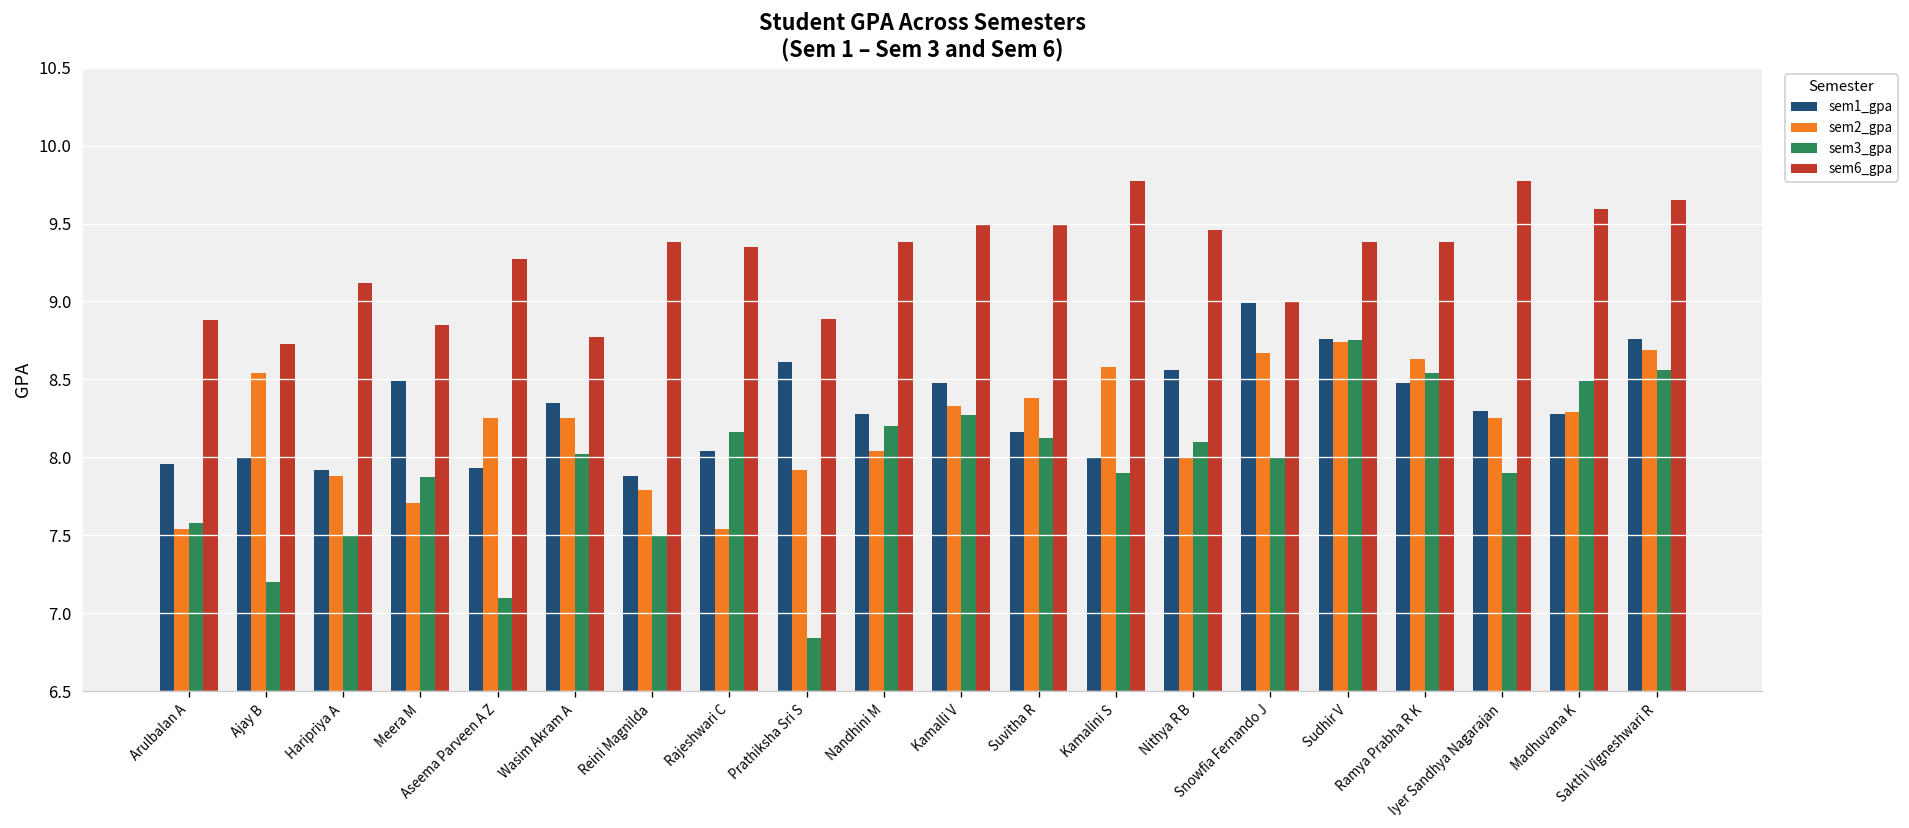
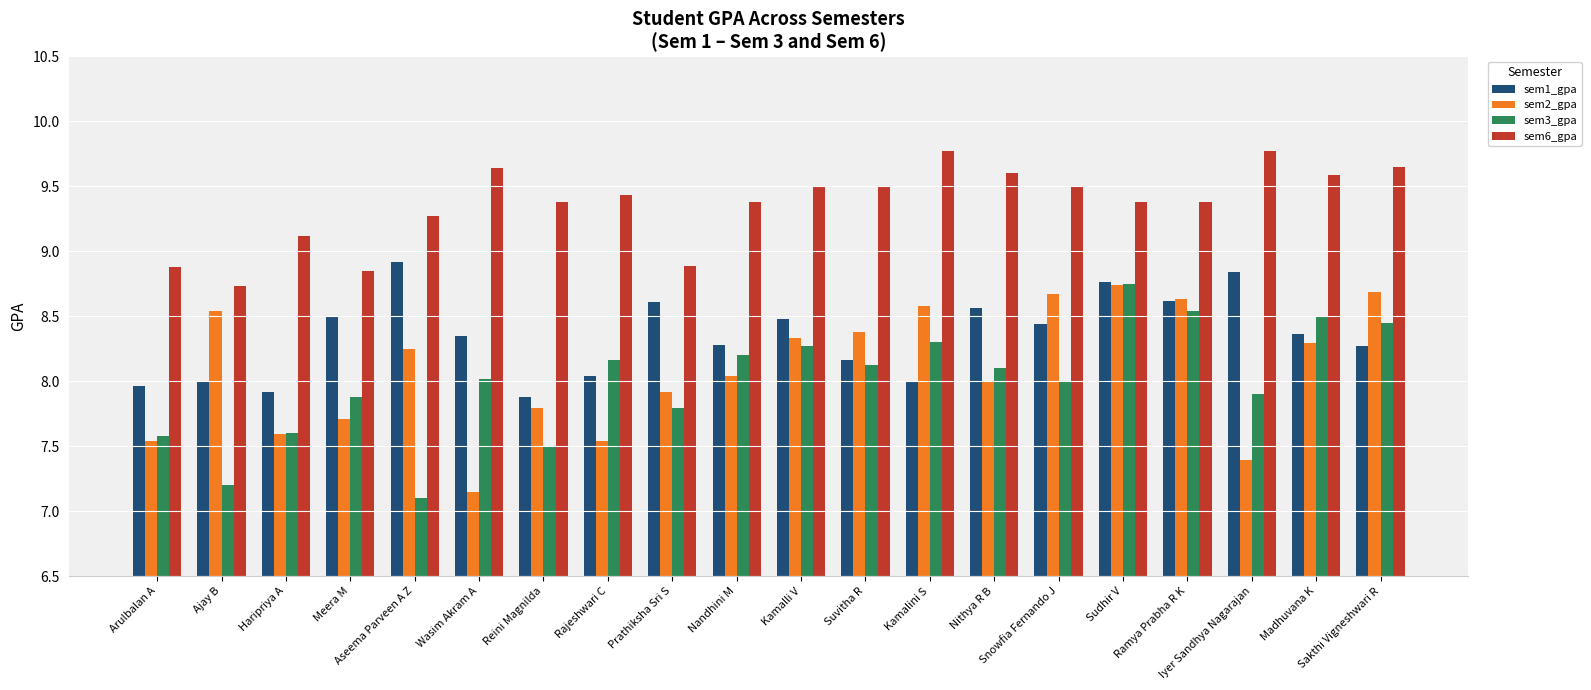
  {
    "sem1_gpa": {
      "Arulbalan A": 7.96,
      "Ajay B": 8.00,
      "Haripriya A": 7.92,
      "Meera M": 8.49,
-     "Aseema Parveen A Z": 7.93,
+     "Aseema Parveen A Z": 8.92,
      "Wasim Akram A": 8.35,
      "Reini Magnilda": 7.88,
      "Rajeshwari C": 8.04,
      "Prathiksha Sri S": 8.61,
      "Nandhini M": 8.28,
      "Kamalli V": 8.48,
      "Suvitha R": 8.16,
      "Kamalini S": 8.00,
      "Nithya R B": 8.56,
-     "Snowfia Fernando J": 8.99,
+     "Snowfia Fernando J": 8.44,
      "Sudhir V": 8.76,
-     "Ramya Prabha R K": 8.48,
-     "Iyer Sandhya Nagarajan": 8.30,
-     "Madhuvana K": 8.28,
-     "Sakthi Vigneshwari R": 8.76
+     "Ramya Prabha R K": 8.62,
+     "Iyer Sandhya Nagarajan": 8.84,
+     "Madhuvana K": 8.36,
+     "Sakthi Vigneshwari R": 8.27
    },
    "sem2_gpa": {
      "Arulbalan A": 7.54,
      "Ajay B": 8.54,
-     "Haripriya A": 7.88,
+     "Haripriya A": 7.59,
      "Meera M": 7.71,
      "Aseema Parveen A Z": 8.25,
-     "Wasim Akram A": 8.25,
+     "Wasim Akram A": 7.15,
      "Reini Magnilda": 7.79,
      "Rajeshwari C": 7.54,
      "Prathiksha Sri S": 7.92,
      "Nandhini M": 8.04,
      "Kamalli V": 8.33,
      "Suvitha R": 8.38,
      "Kamalini S": 8.58,
      "Nithya R B": 8.00,
      "Snowfia Fernando J": 8.67,
      "Sudhir V": 8.74,
      "Ramya Prabha R K": 8.63,
-     "Iyer Sandhya Nagarajan": 8.25,
+     "Iyer Sandhya Nagarajan": 7.39,
      "Madhuvana K": 8.29,
      "Sakthi Vigneshwari R": 8.69
    },
    "sem3_gpa": {
      "Arulbalan A": 7.58,
      "Ajay B": 7.20,
-     "Haripriya A": 7.5,
+     "Haripriya A": 7.6,
      "Meera M": 7.88,
      "Aseema Parveen A Z": 7.10,
      "Wasim Akram A": 8.02,
      "Reini Magnilda": 7.50,
      "Rajeshwari C": 8.16,
-     "Prathiksha Sri S": 6.84,
+     "Prathiksha Sri S": 7.79,
      "Nandhini M": 8.20,
      "Kamalli V": 8.27,
      "Suvitha R": 8.13,
-     "Kamalini S": 7.9,
+     "Kamalini S": 8.3,
      "Nithya R B": 8.10,
      "Snowfia Fernando J": 8.00,
      "Sudhir V": 8.75,
      "Ramya Prabha R K": 8.54,
      "Iyer Sandhya Nagarajan": 7.90,
      "Madhuvana K": 8.49,
-     "Sakthi Vigneshwari R": 8.56
+     "Sakthi Vigneshwari R": 8.45
    },
    "sem6_gpa": {
      "Arulbalan A": 8.88,
      "Ajay B": 8.73,
      "Haripriya A": 9.12,
      "Meera M": 8.85,
      "Aseema Parveen A Z": 9.27,
-     "Wasim Akram A": 8.77,
+     "Wasim Akram A": 9.64,
      "Reini Magnilda": 9.38,
-     "Rajeshwari C": 9.35,
+     "Rajeshwari C": 9.43,
      "Prathiksha Sri S": 8.89,
      "Nandhini M": 9.38,
      "Kamalli V": 9.50,
      "Suvitha R": 9.50,
      "Kamalini S": 9.77,
-     "Nithya R B": 9.46,
-     "Snowfia Fernando J": 9.0,
+     "Nithya R B": 9.60,
+     "Snowfia Fernando J": 9.5,
      "Sudhir V": 9.38,
      "Ramya Prabha R K": 9.38,
      "Iyer Sandhya Nagarajan": 9.77,
      "Madhuvana K": 9.59,
      "Sakthi Vigneshwari R": 9.65
    }
  }
